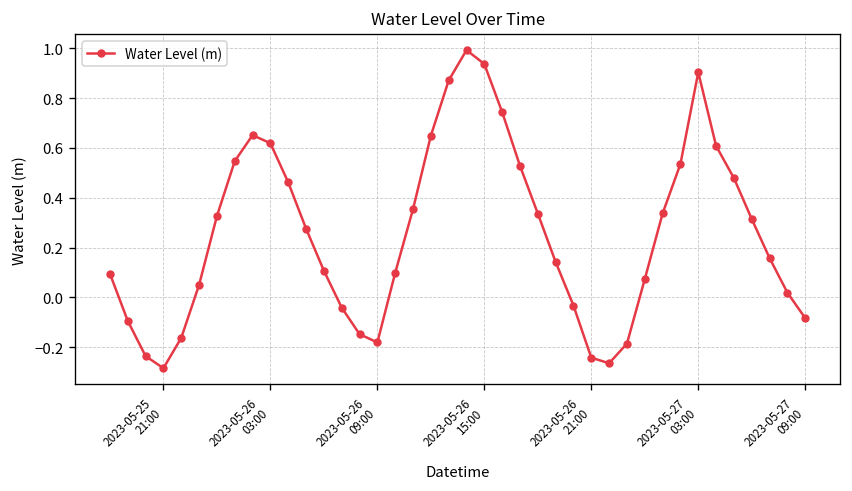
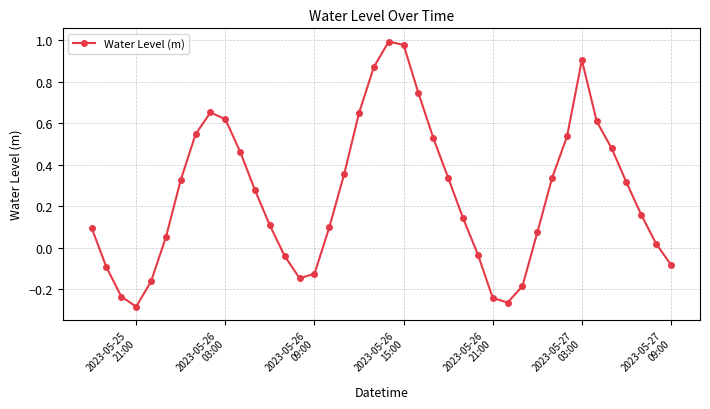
  {
    "2023-05-25 21:00": -0.28,
    "2023-05-26 03:00": 0.62,
-   "2023-05-26 09:00": -0.18,
-   "2023-05-26 15:00": 0.94,
+   "2023-05-26 09:00": -0.13,
+   "2023-05-26 15:00": 0.98,
    "2023-05-26 21:00": -0.24,
    "2023-05-27 03:00": 0.90,
    "2023-05-27 09:00": -0.08
  }
